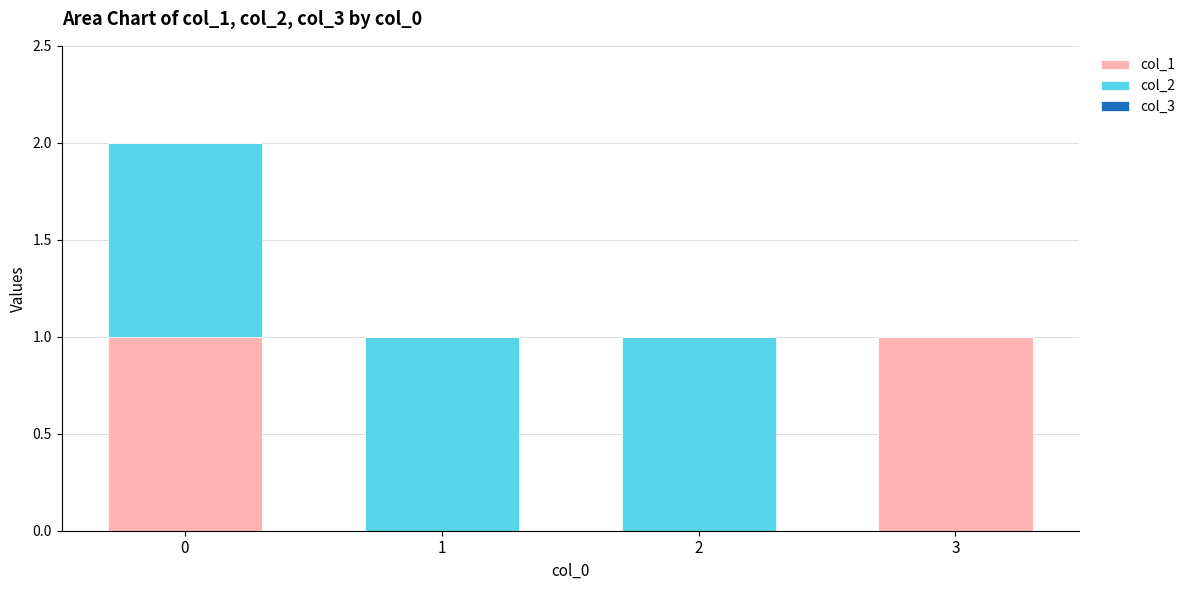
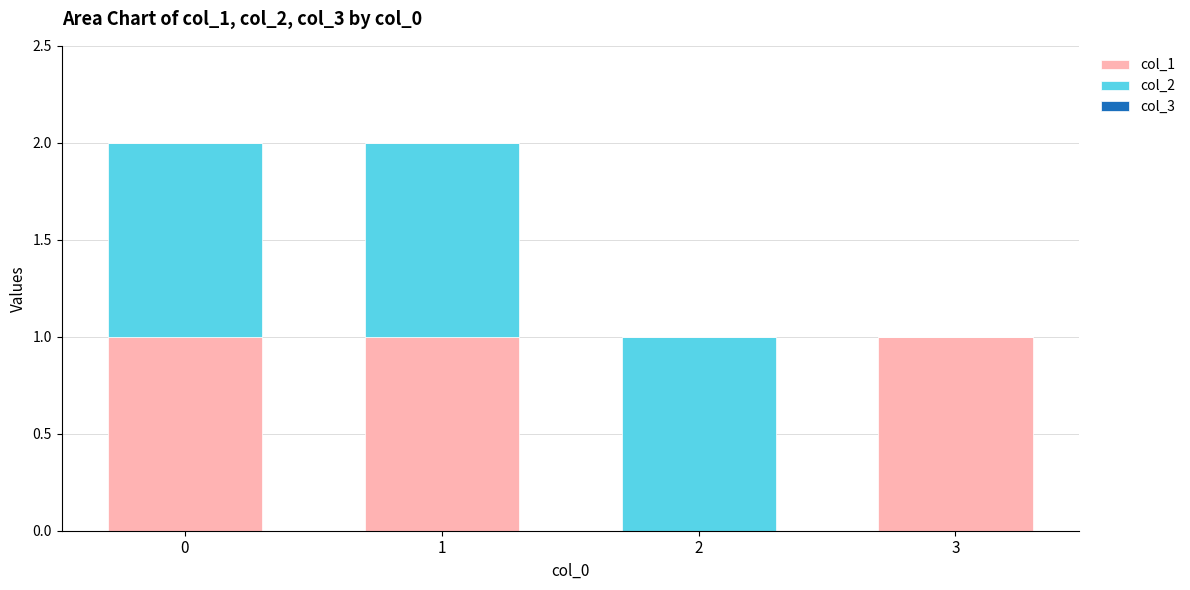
  {
    "col_1": {
      "0": 1,
-     "1": 0,
+     "1": 1,
      "2": 0,
      "3": 1
    },
    "col_3": {
      "3": 0
    }
  }
